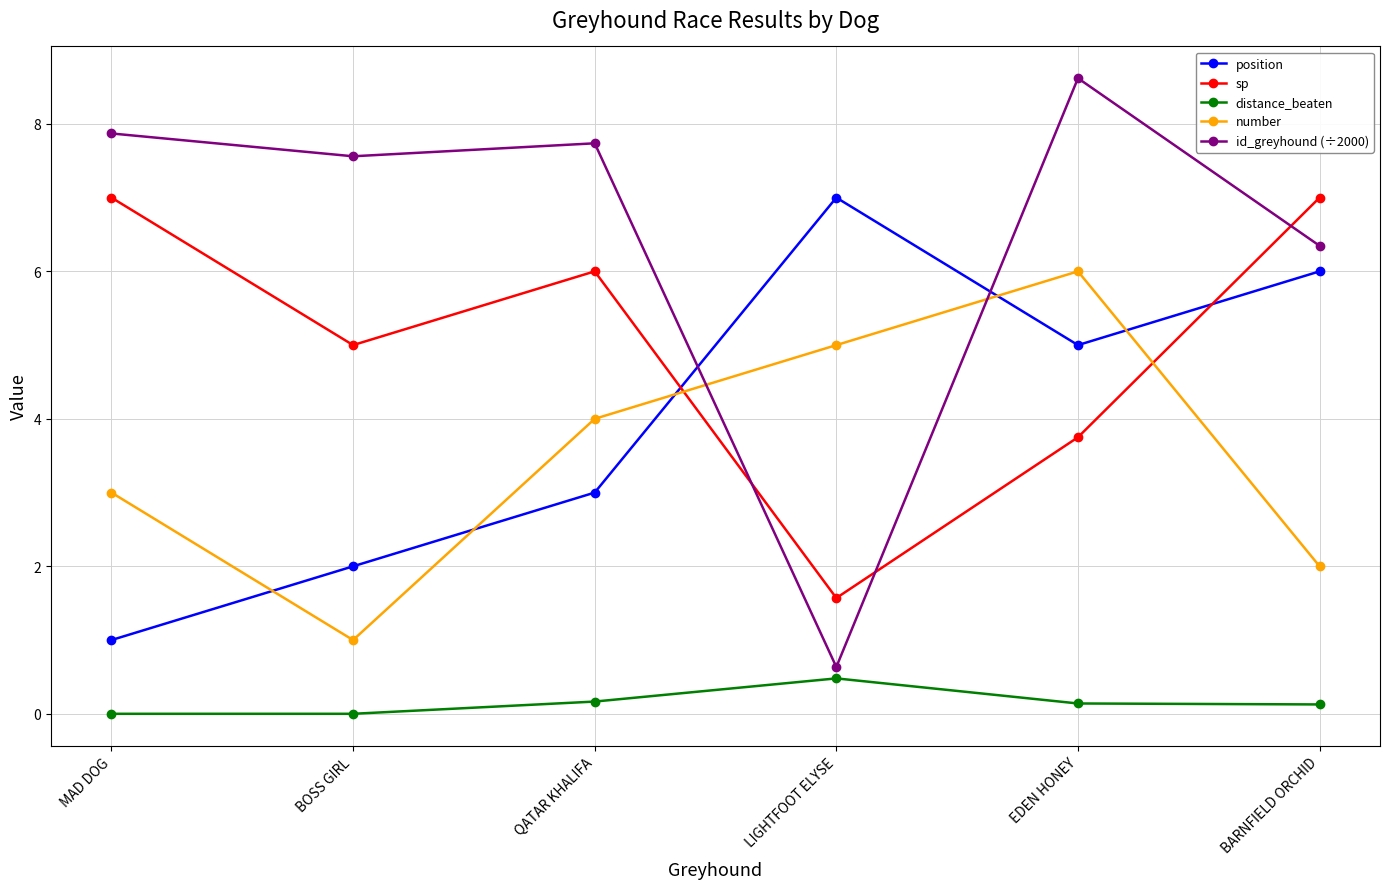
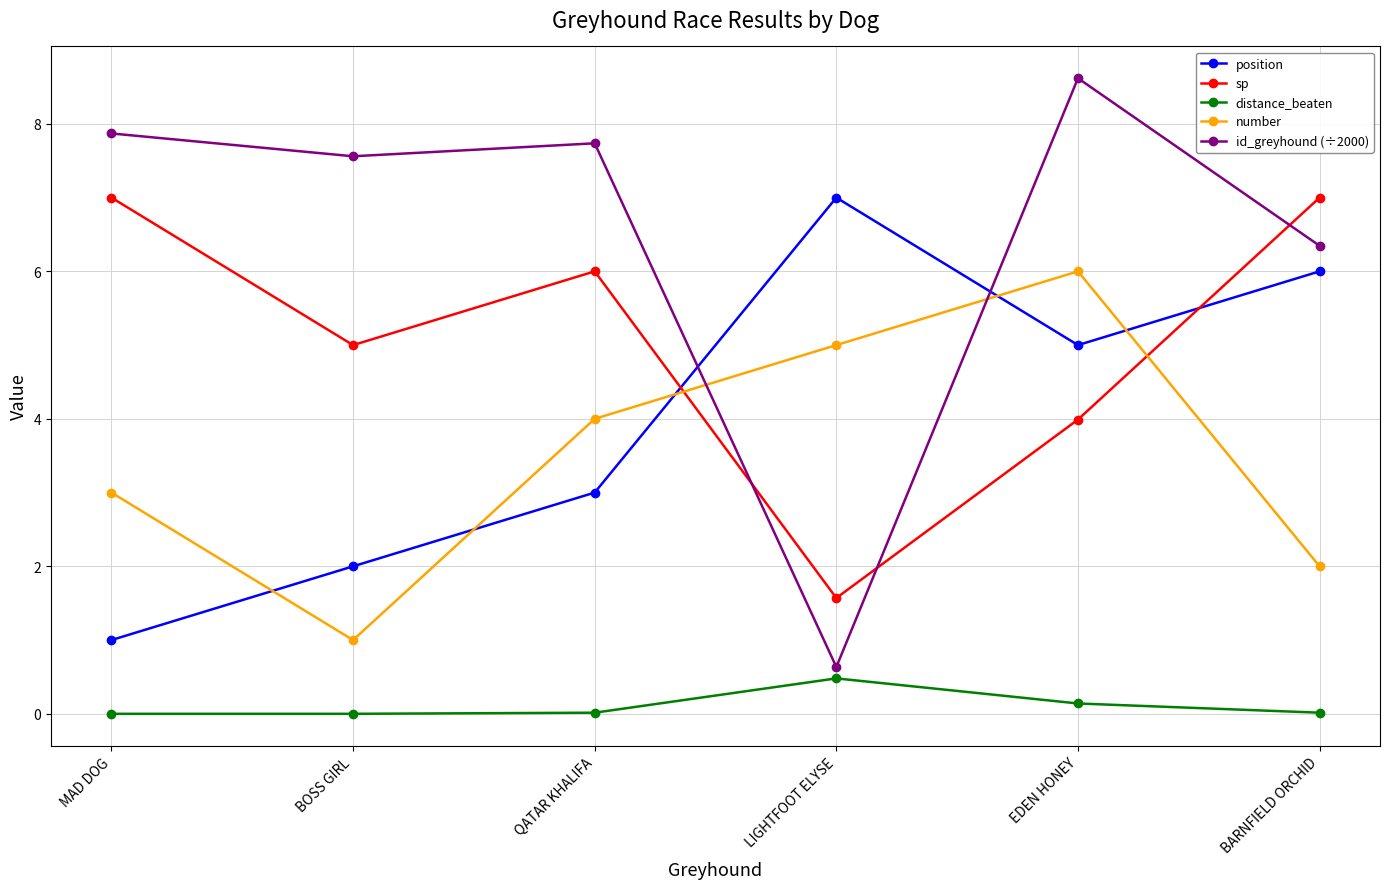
  {
    "position": {
      "MAD DOG": 1.0,
      "BOSS GIRL": 2.0,
      "QATAR KHALIFA": 3.0,
      "LIGHTFOOT ELYSE": 7.0,
      "EDEN HONEY": 5.0,
      "BARNFIELD ORCHID": 6.0
    },
    "sp": {
      "MAD DOG": 7.0,
      "BOSS GIRL": 5.0,
      "QATAR KHALIFA": 6.0,
      "LIGHTFOOT ELYSE": 1.6,
-     "EDEN HONEY": 3.8,
+     "EDEN HONEY": 4.0,
      "BARNFIELD ORCHID": 7.0
    },
    "distance_beaten": {
      "MAD DOG": 0.0,
      "BOSS GIRL": 0.0,
-     "QATAR KHALIFA": 0.2,
+     "QATAR KHALIFA": 0.0,
      "LIGHTFOOT ELYSE": 0.5,
      "EDEN HONEY": 0.1,
-     "BARNFIELD ORCHID": 0.1
+     "BARNFIELD ORCHID": 0.0
    },
    "number": {
      "MAD DOG": 3.0,
      "BOSS GIRL": 1.0,
      "QATAR KHALIFA": 4.0,
      "LIGHTFOOT ELYSE": 5.0,
      "EDEN HONEY": 6.0,
      "BARNFIELD ORCHID": 2.0
    },
    "id_greyhound (÷2000)": {
      "MAD DOG": 7.9,
      "BOSS GIRL": 7.6,
      "QATAR KHALIFA": 7.7,
      "LIGHTFOOT ELYSE": 0.6,
      "EDEN HONEY": 8.6,
      "BARNFIELD ORCHID": 6.3
    }
  }
